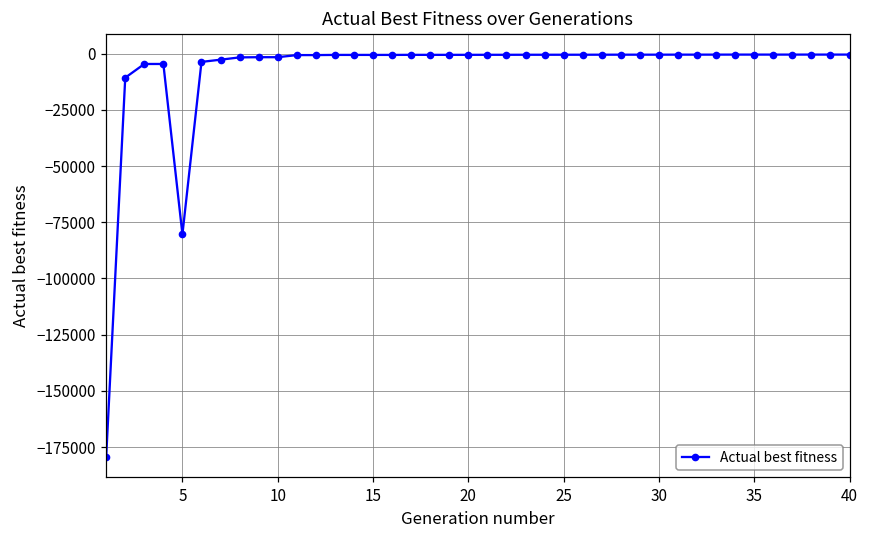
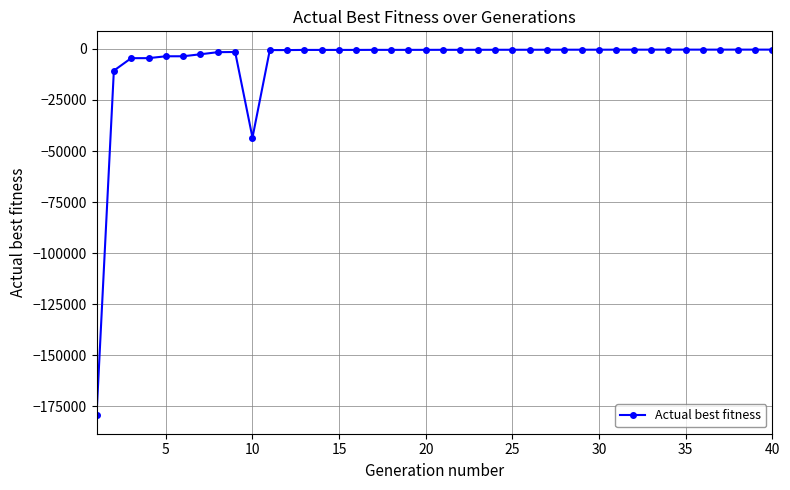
  {
-   "5": -80000,
-   "10": -2000,
+   "5": -4000,
+   "10": -43000,
    "15": -1000,
    "20": 0,
    "25": 0,
    "30": 0,
    "35": 0,
    "40": 0
  }
